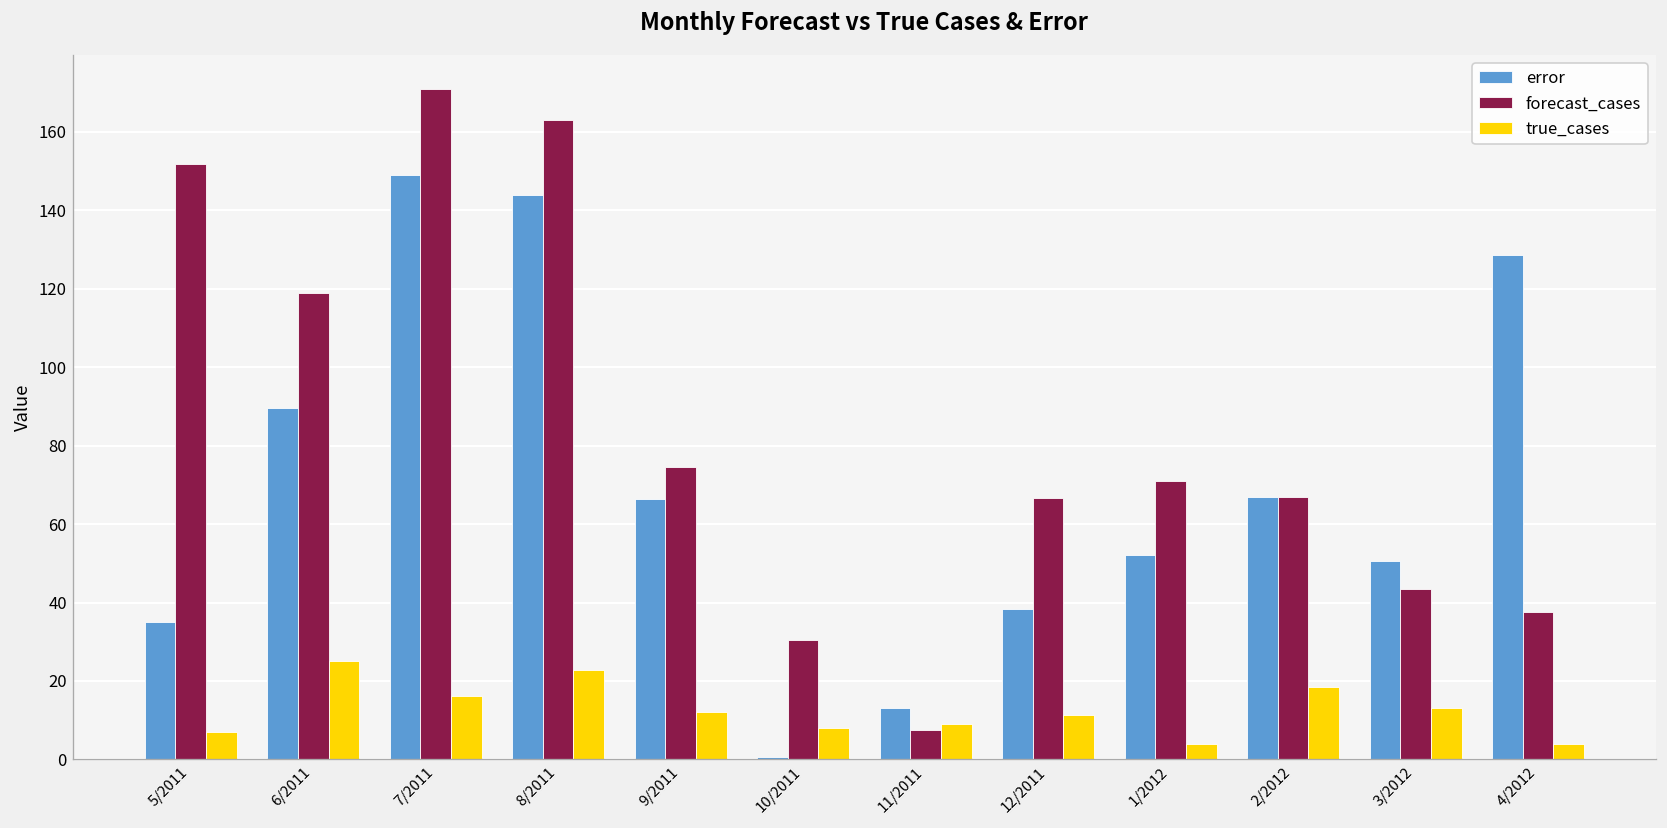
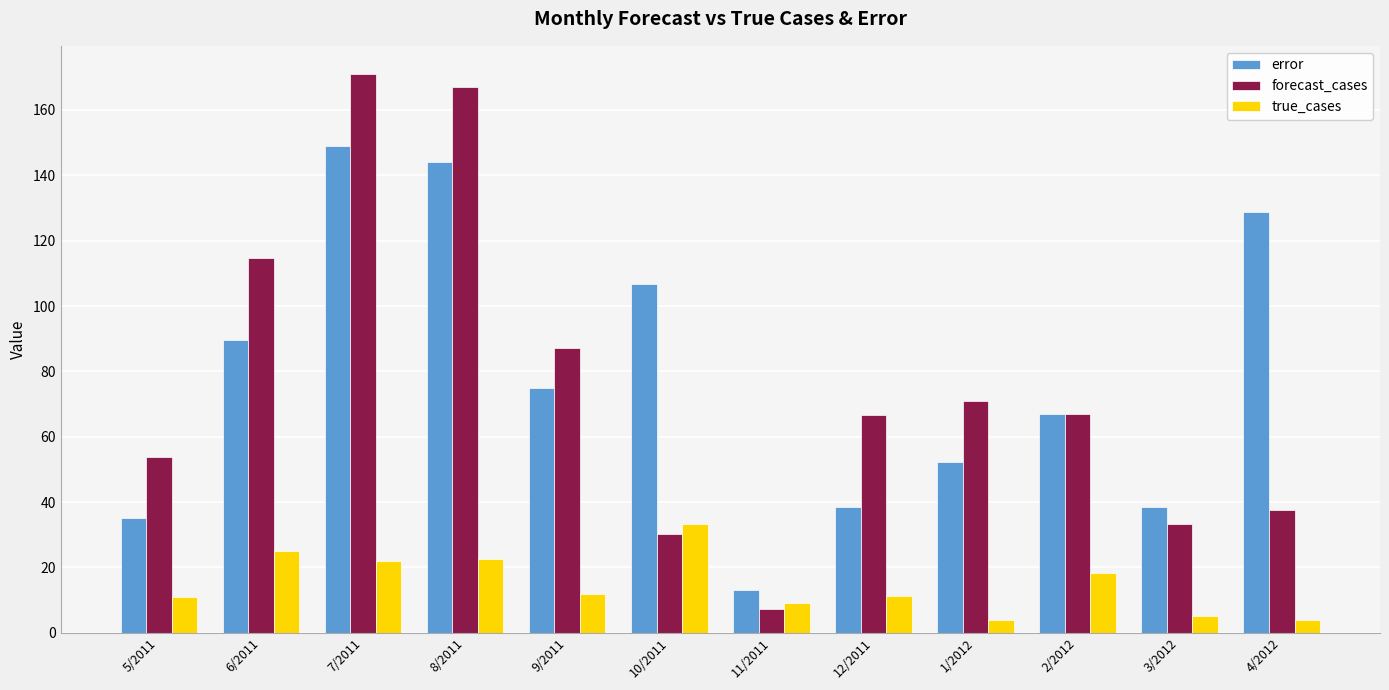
  {
    "error": {
      "5/2011": 35,
      "6/2011": 90,
      "7/2011": 149,
      "8/2011": 144,
-     "9/2011": 66,
-     "10/2011": 1,
+     "9/2011": 75,
+     "10/2011": 107,
      "11/2011": 13,
      "12/2011": 38,
      "1/2012": 52,
      "2/2012": 67,
-     "3/2012": 51,
+     "3/2012": 38,
      "4/2012": 129
    },
    "forecast_cases": {
-     "5/2011": 152,
-     "6/2011": 119,
+     "5/2011": 54,
+     "6/2011": 115,
      "7/2011": 171,
-     "8/2011": 163,
-     "9/2011": 74,
+     "8/2011": 167,
+     "9/2011": 87,
      "10/2011": 30,
      "11/2011": 7,
      "12/2011": 67,
      "1/2012": 71,
      "2/2012": 67,
-     "3/2012": 43,
+     "3/2012": 33,
      "4/2012": 38
    },
    "true_cases": {
-     "5/2011": 7,
+     "5/2011": 11,
      "6/2011": 25,
-     "7/2011": 16,
+     "7/2011": 22,
      "8/2011": 23,
      "9/2011": 12,
-     "10/2011": 8,
+     "10/2011": 33,
      "11/2011": 9,
      "12/2011": 11,
      "1/2012": 4,
      "2/2012": 18,
-     "3/2012": 13,
+     "3/2012": 5,
      "4/2012": 4
    }
  }
